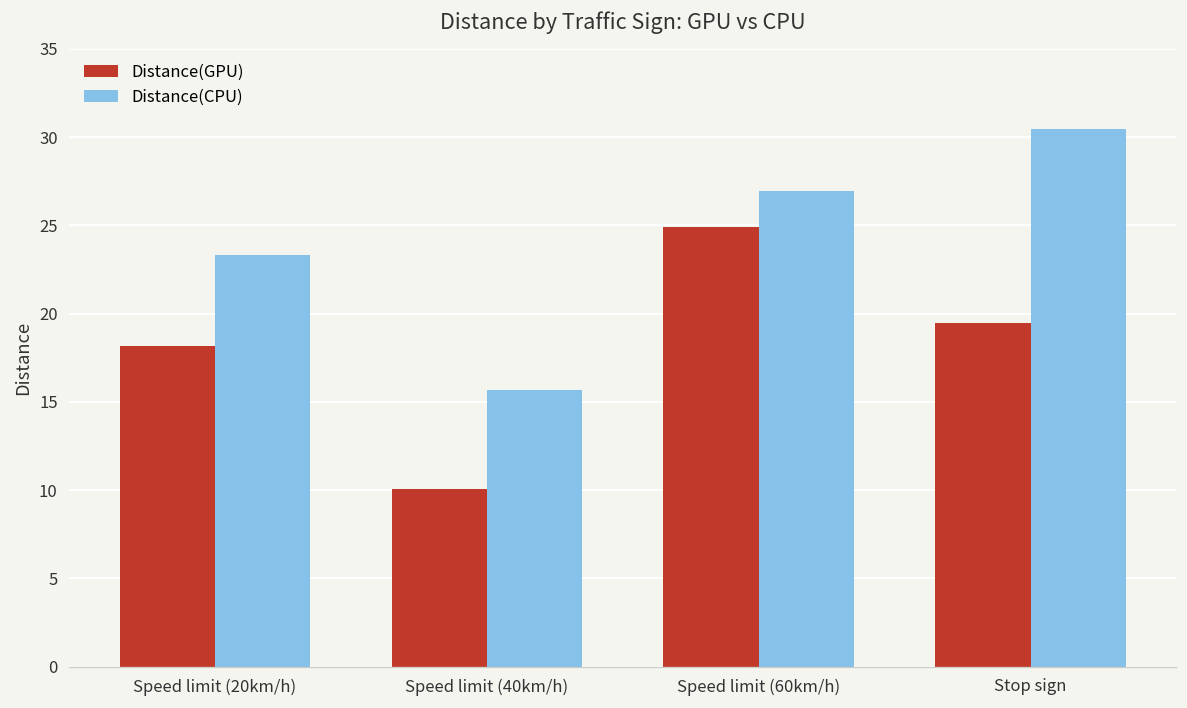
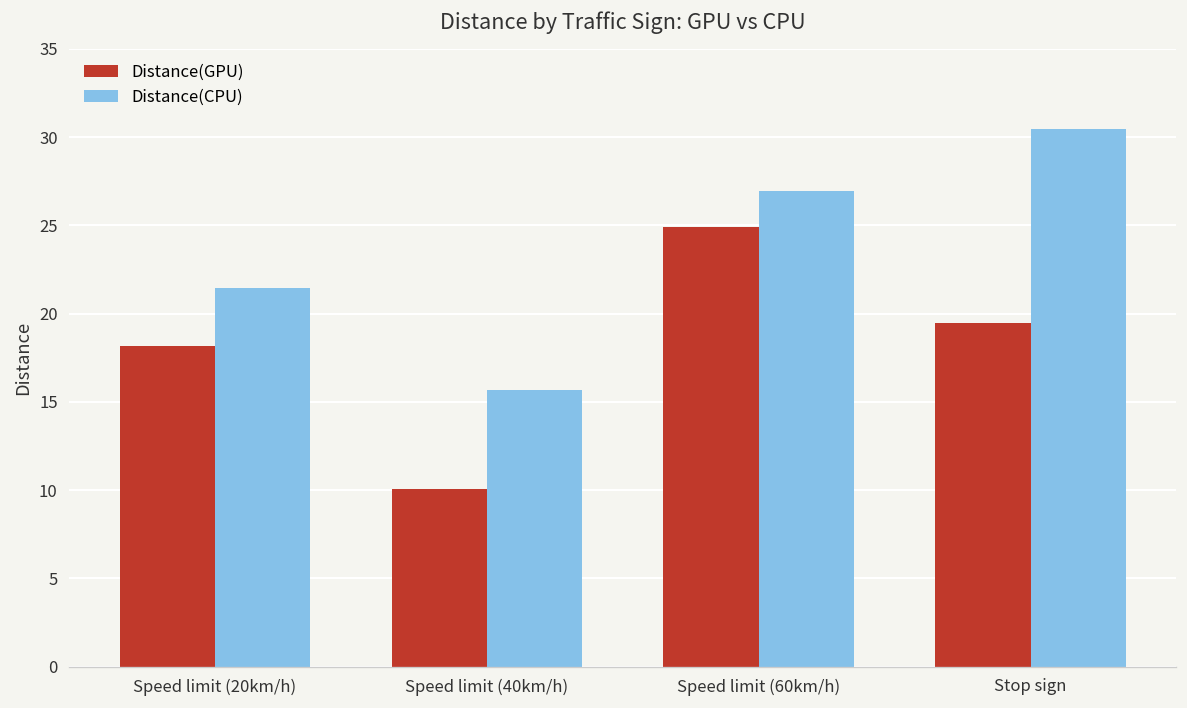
  {
    "Distance(GPU)": {
      "Speed limit (20km/h)": 18.2,
      "Speed limit (40km/h)": 10.1,
      "Speed limit (60km/h)": 24.9,
      "Stop sign": 19.5
    },
    "Distance(CPU)": {
-     "Speed limit (20km/h)": 23.3,
+     "Speed limit (20km/h)": 21.4,
      "Speed limit (40km/h)": 15.7,
      "Speed limit (60km/h)": 26.9,
      "Stop sign": 30.5
    }
  }
